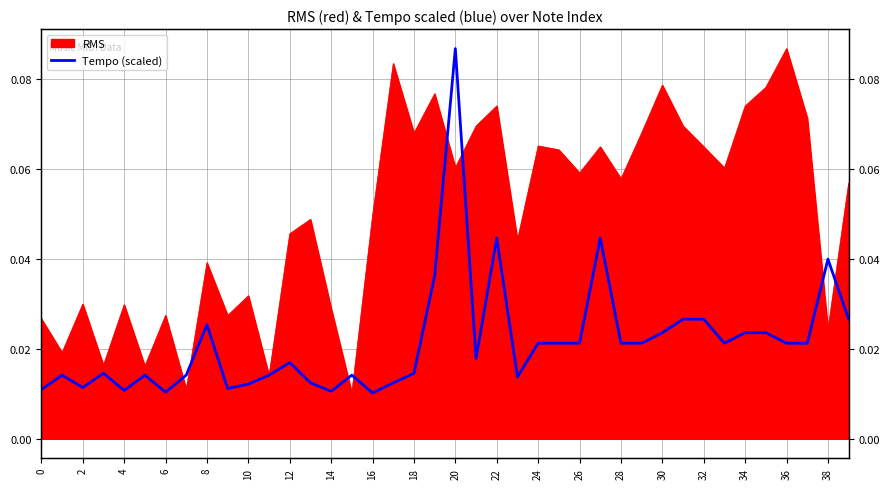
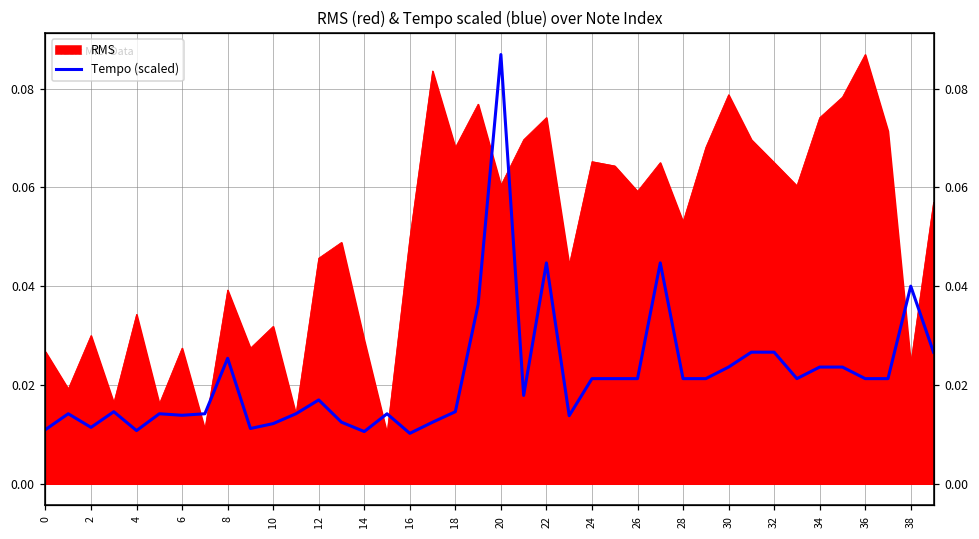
  {
    "RMS": {
      "0": 0.027,
      "2": 0.030,
-     "4": 0.030,
+     "4": 0.034,
      "6": 0.027,
      "8": 0.039,
      "10": 0.032,
      "12": 0.046,
      "14": 0.029,
      "16": 0.050,
      "18": 0.068,
      "20": 0.060,
      "22": 0.074,
      "24": 0.065,
      "26": 0.059,
-     "28": 0.058,
+     "28": 0.053,
      "30": 0.079,
      "32": 0.065,
      "34": 0.074,
      "36": 0.087,
      "38": 0.024
    },
    "Tempo (scaled)": {
      "0": 0.011,
      "2": 0.011,
      "4": 0.011,
-     "6": 0.010,
+     "6": 0.014,
      "8": 0.025,
      "10": 0.012,
      "12": 0.017,
      "14": 0.011,
      "16": 0.010,
      "18": 0.015,
      "20": 0.087,
      "22": 0.045,
      "24": 0.021,
      "26": 0.021,
      "28": 0.021,
      "30": 0.024,
      "32": 0.027,
      "34": 0.024,
      "36": 0.021,
      "38": 0.040
    }
  }
